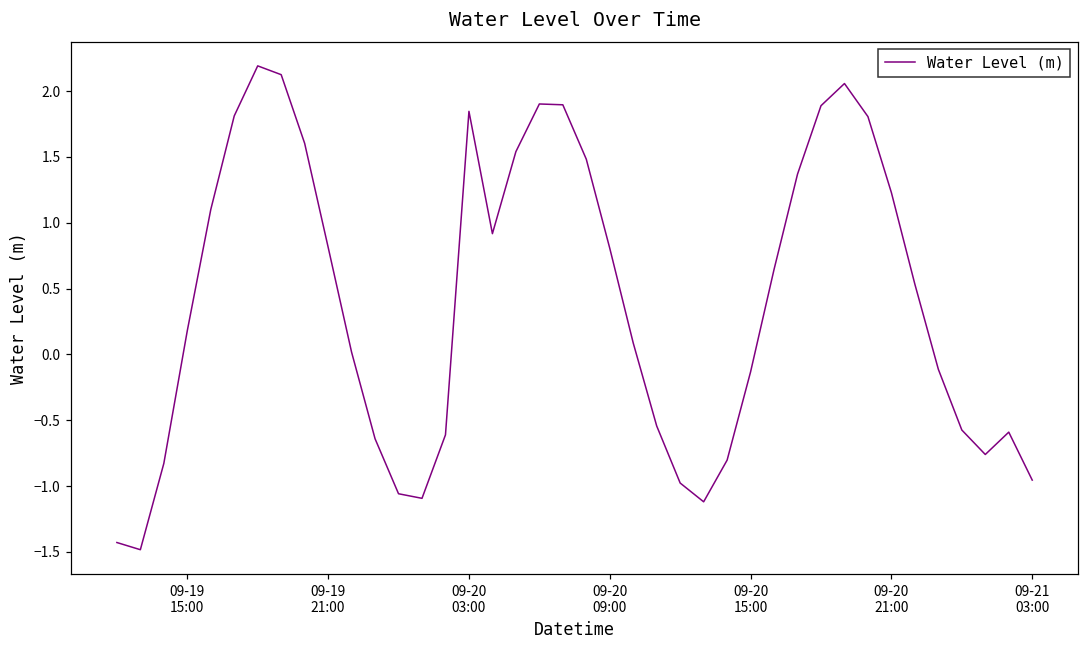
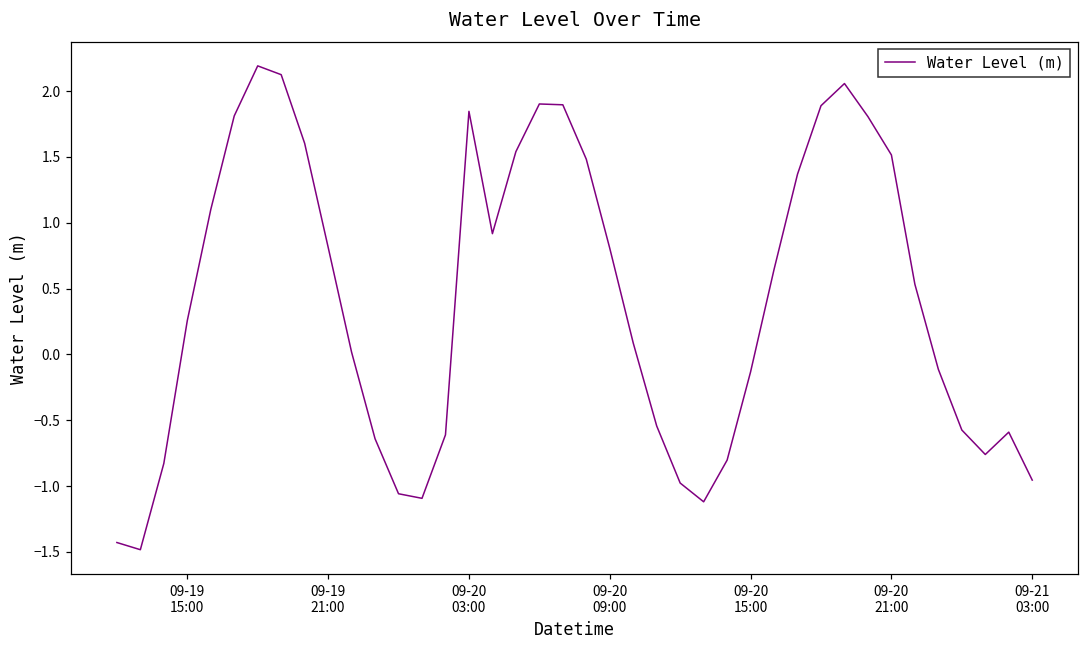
  {
-   "09-19 15:00": 0.18,
+   "09-19 15:00": 0.26,
    "09-19 21:00": 0.82,
    "09-20 03:00": 1.85,
    "09-20 09:00": 0.81,
    "09-20 15:00": -0.13,
-   "09-20 21:00": 1.23,
+   "09-20 21:00": 1.52,
    "09-21 03:00": -0.95
  }
